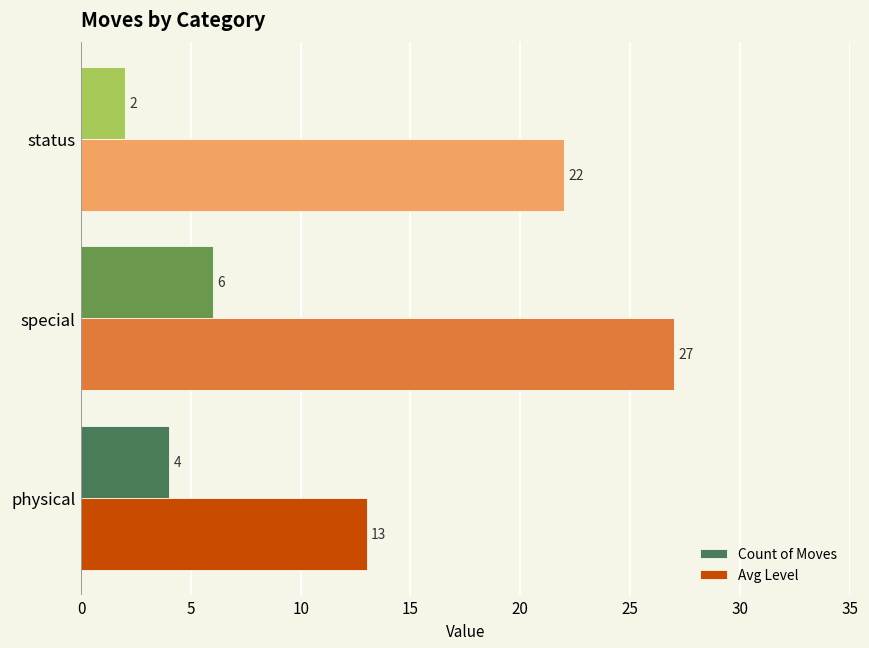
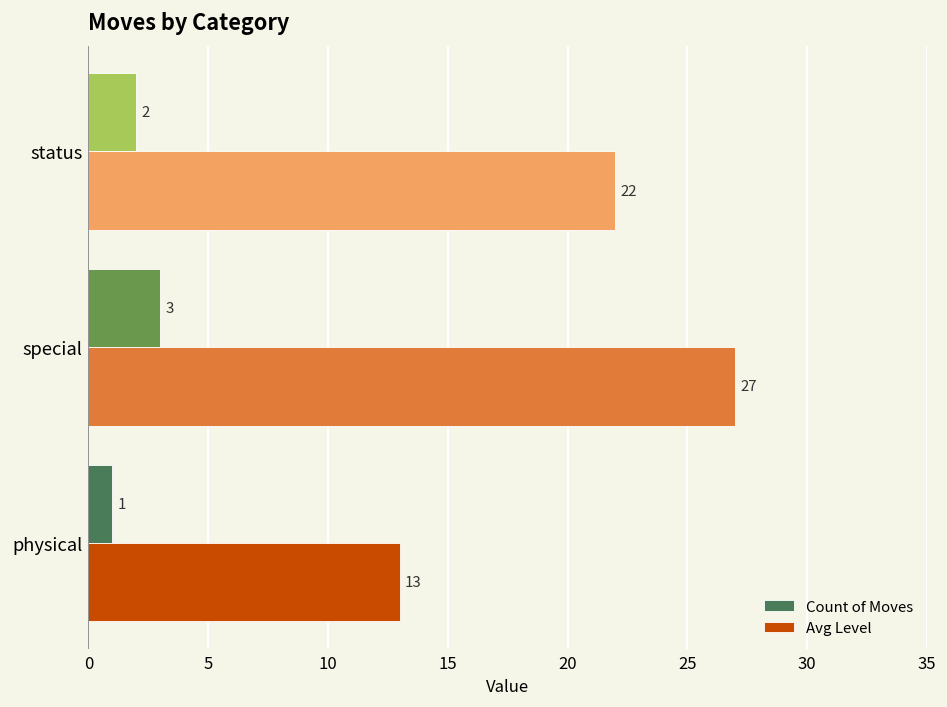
  {
    "Count of Moves": {
      "status": 2,
-     "special": 6,
-     "physical": 4
+     "special": 3,
+     "physical": 1
    },
    "Avg Level": {
      "status": 22,
      "special": 27,
      "physical": 13
    }
  }
